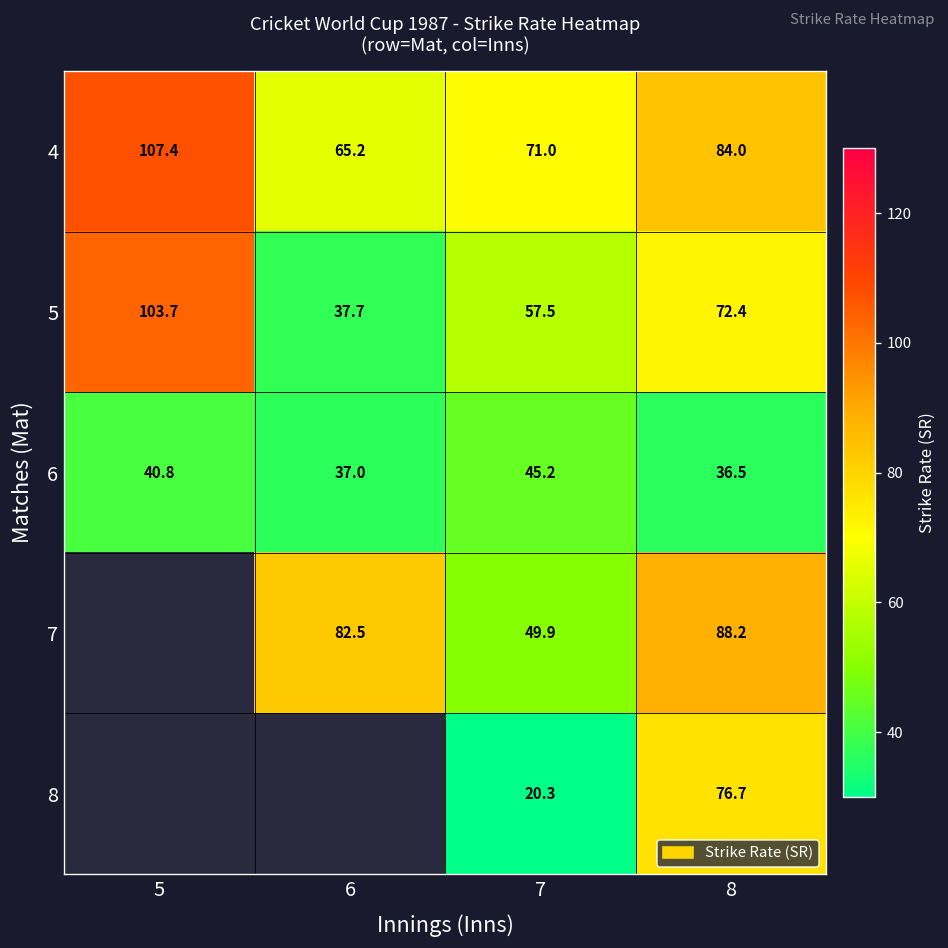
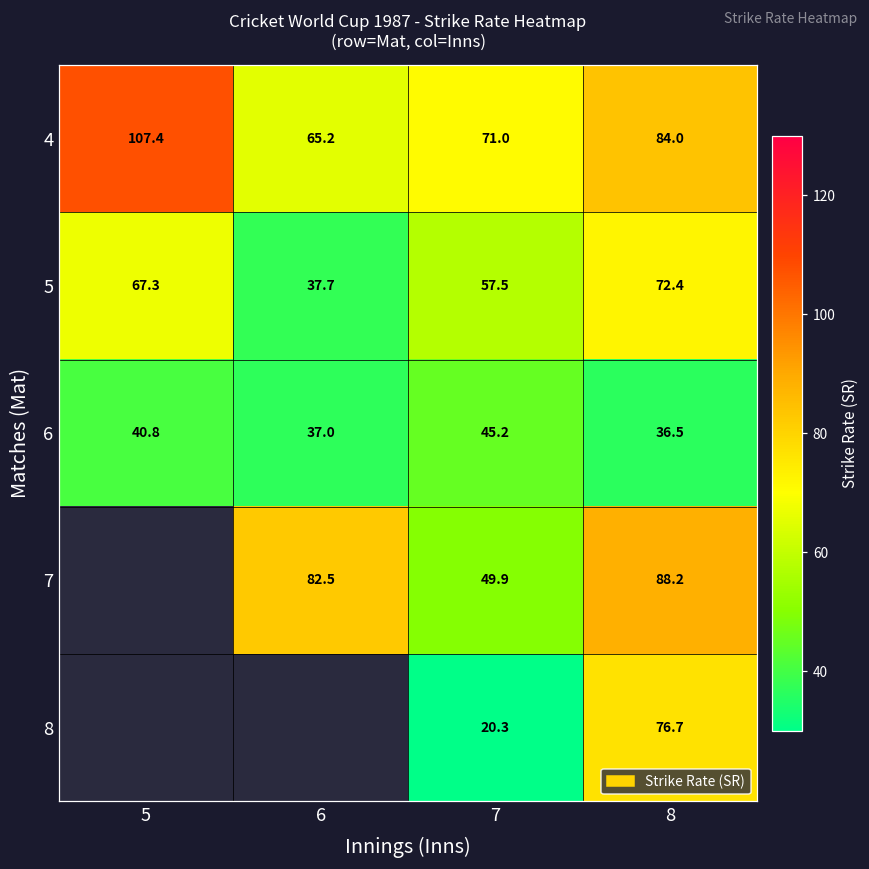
  {
    "4": {
      "5": 107.4,
      "6": 65.2,
      "7": 71.0,
      "8": 84.0
    },
    "5": {
-     "5": 103.7,
+     "5": 67.3,
      "6": 37.7,
      "7": 57.5,
      "8": 72.4
    },
    "6": {
      "5": 40.8,
      "6": 37.0,
      "7": 45.2,
      "8": 36.5
    },
    "7": {
      "6": 82.5,
      "7": 49.9,
      "8": 88.2
    },
    "8": {
      "7": 20.3,
      "8": 76.7
    }
  }
